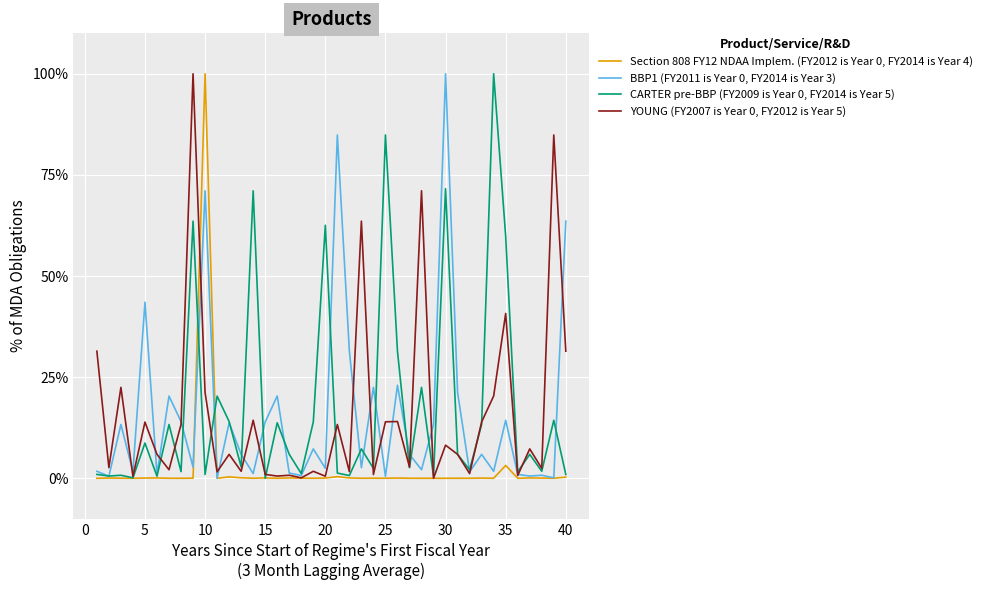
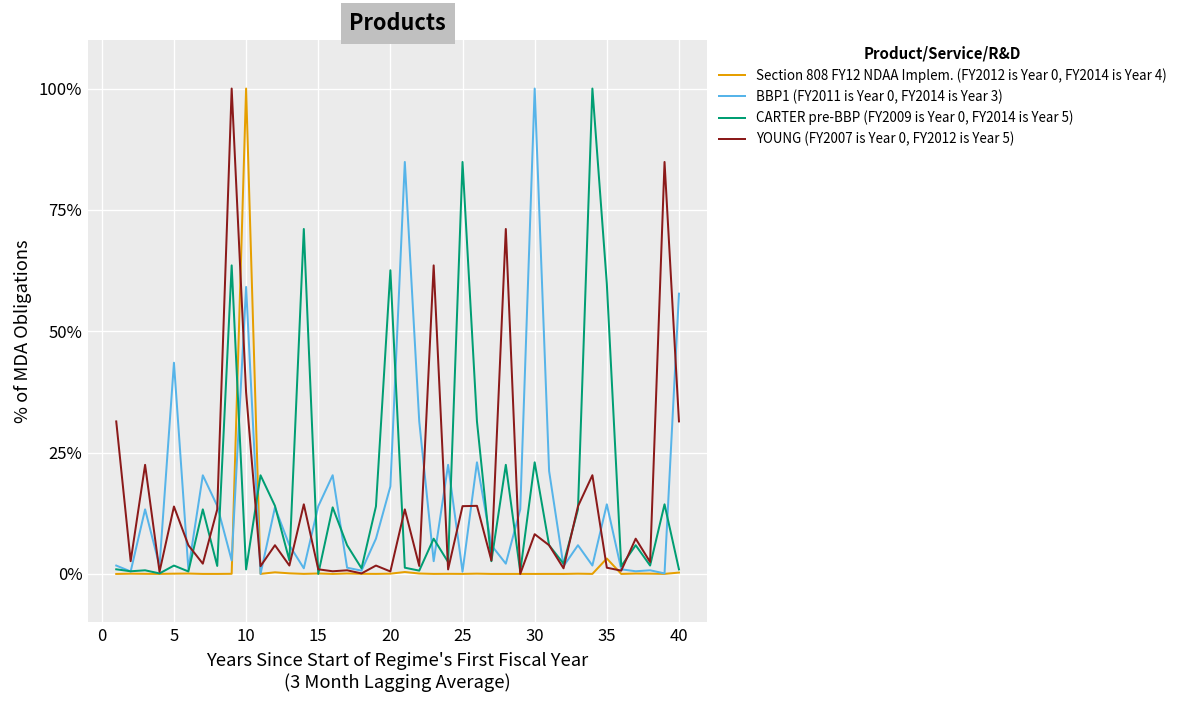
  {
    "Section 808 FY12 NDAA Implem. (FY2012 is Year 0, FY2014 is Year 4)": {
      "5": "0%",
      "10": "100%",
      "30": "0%",
      "35": "3%",
      "40": "0%"
    },
    "BBP1 (FY2011 is Year 0, FY2014 is Year 3)": {
      "5": "44%",
-     "10": "71%",
+     "10": "59%",
      "15": "14%",
-     "20": "2%",
+     "20": "18%",
      "30": "100%",
      "35": "14%",
-     "40": "64%"
+     "40": "58%"
    },
    "CARTER pre-BBP (FY2009 is Year 0, FY2014 is Year 5)": {
-     "5": "9%",
+     "5": "2%",
      "10": "1%",
      "20": "63%",
      "25": "85%",
-     "30": "72%",
+     "30": "23%",
      "35": "60%",
      "40": "1%"
    },
    "YOUNG (FY2007 is Year 0, FY2012 is Year 5)": {
      "5": "14%",
-     "10": "21%",
+     "10": "37%",
      "15": "1%",
      "25": "14%",
      "30": "8%",
-     "35": "41%",
+     "35": "1%",
      "40": "31%"
    }
  }
